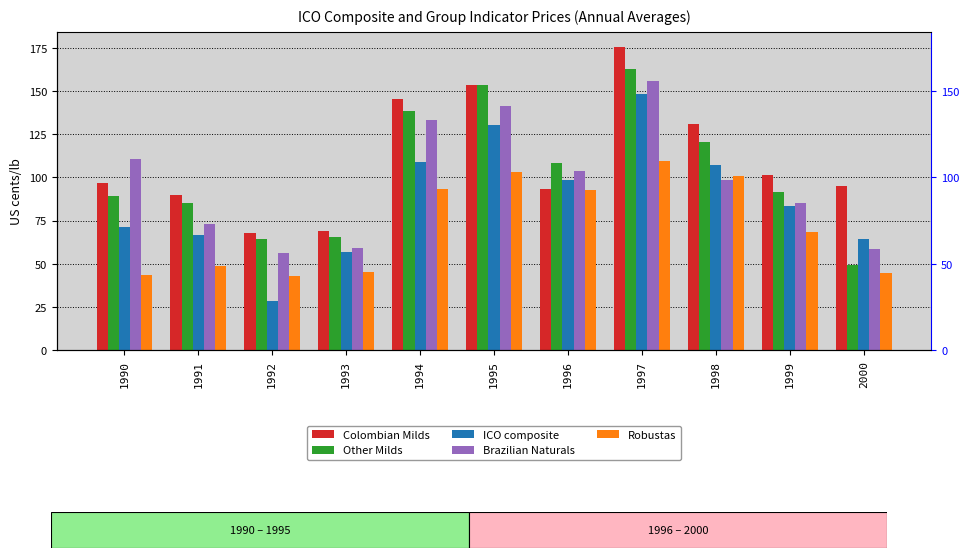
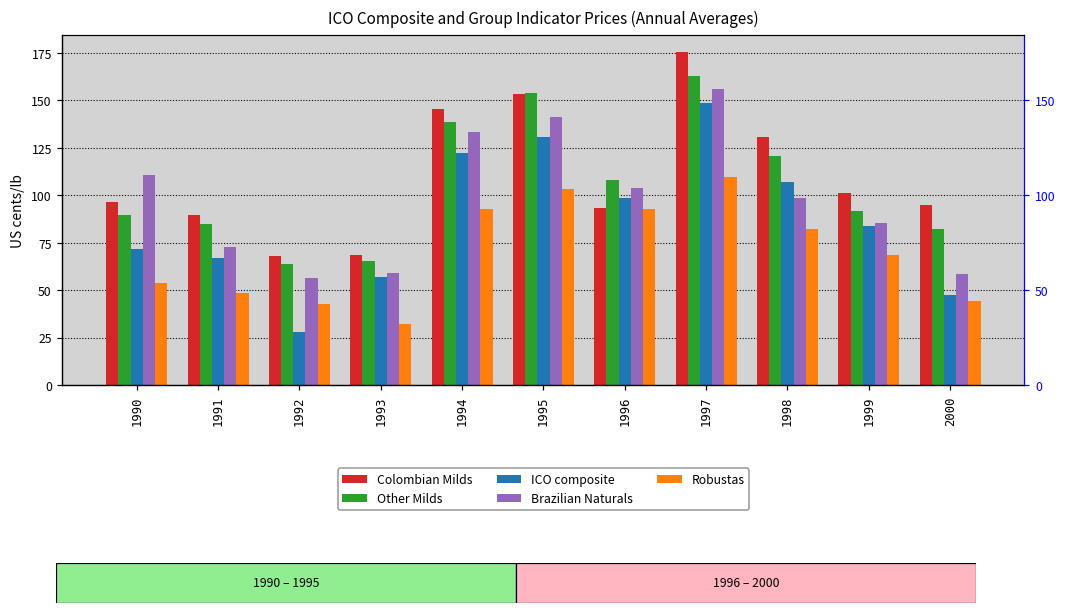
  {
    "Colombian Milds": {
      "1990": 97,
      "1991": 90,
      "1992": 68,
      "1993": 69,
      "1994": 145,
      "1995": 153,
      "1996": 93,
      "1997": 175,
      "1998": 131,
      "1999": 101,
      "2000": 95
    },
    "Other Milds": {
      "1990": 89,
      "1991": 85,
      "1992": 64,
      "1993": 65,
      "1994": 139,
      "1995": 154,
      "1996": 108,
      "1997": 163,
      "1998": 121,
      "1999": 92,
-     "2000": 49
+     "2000": 82
    },
    "ICO composite": {
      "1990": 72,
      "1991": 67,
      "1992": 28,
      "1993": 57,
-     "1994": 109,
+     "1994": 123,
      "1995": 131,
      "1996": 99,
      "1997": 149,
      "1998": 107,
      "1999": 84,
-     "2000": 64
+     "2000": 47
    },
    "Brazilian Naturals": {
      "1990": 111,
      "1991": 73,
      "1992": 56,
      "1993": 59,
      "1994": 133,
      "1995": 141,
      "1996": 104,
      "1997": 156,
      "1998": 98,
      "1999": 85,
      "2000": 59
    },
    "Robustas": {
-     "1990": 44,
+     "1990": 54,
      "1991": 49,
      "1992": 43,
-     "1993": 45,
+     "1993": 32,
      "1994": 93,
      "1995": 103,
      "1996": 93,
      "1997": 110,
-     "1998": 101,
+     "1998": 82,
      "1999": 68,
      "2000": 45
    }
  }
